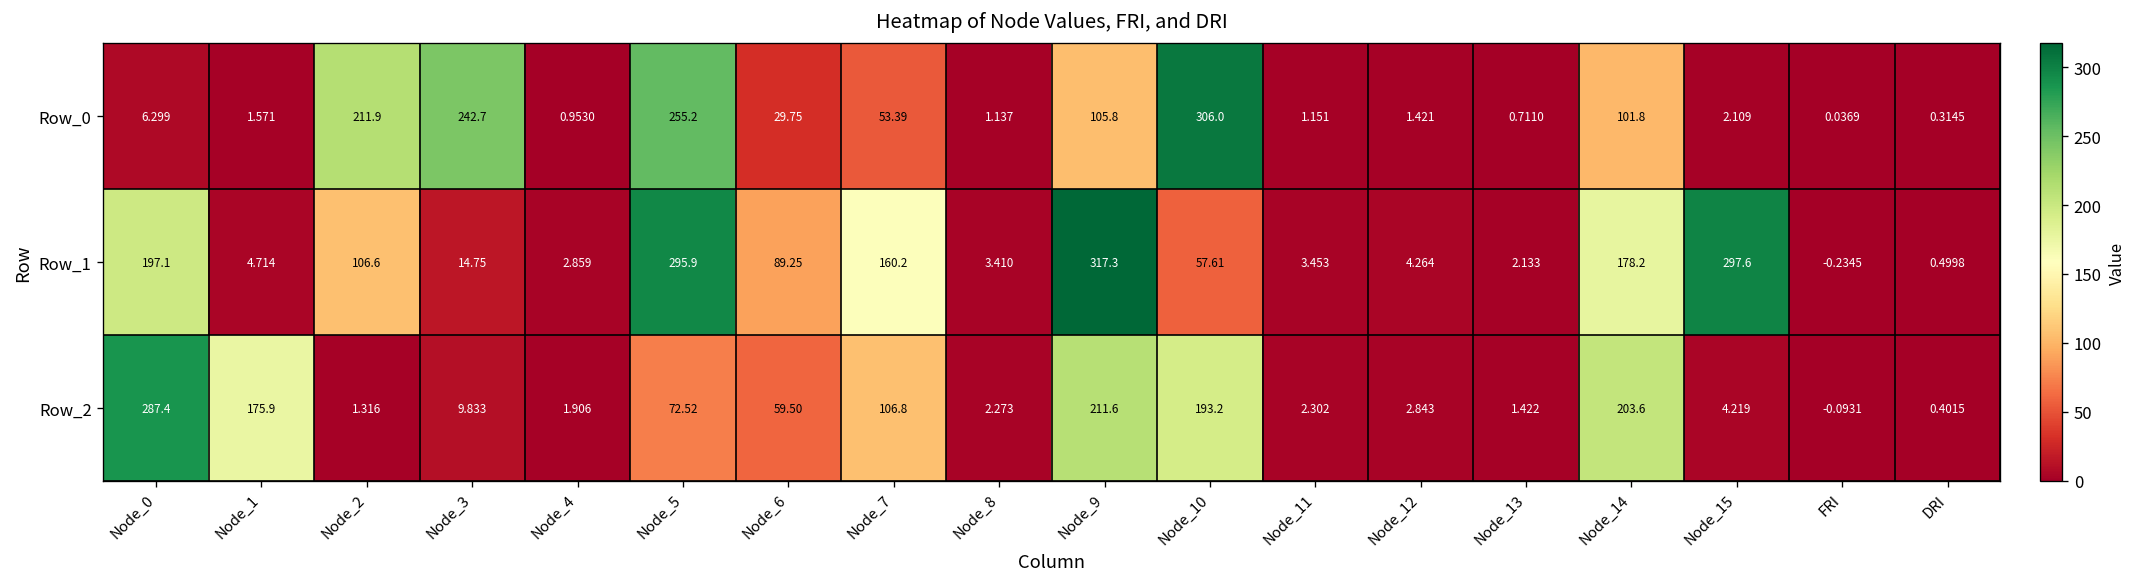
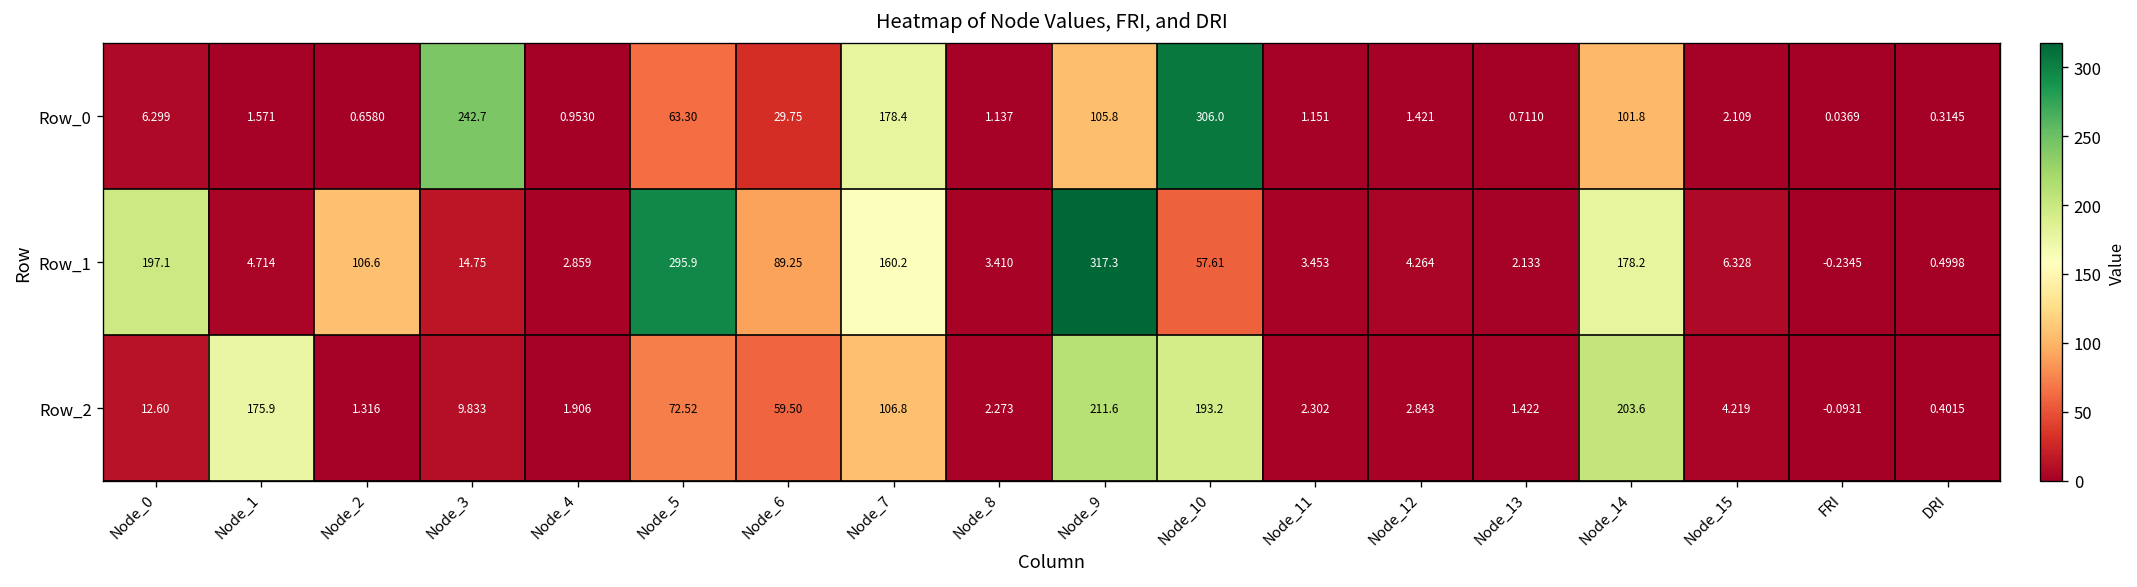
  {
    "Row_0": {
      "Node_0": 6.299,
      "Node_1": 1.571,
-     "Node_2": 211.9,
+     "Node_2": 0.6580,
      "Node_3": 242.7,
      "Node_4": 0.9530,
-     "Node_5": 255.2,
+     "Node_5": 63.30,
      "Node_6": 29.75,
-     "Node_7": 53.39,
+     "Node_7": 178.4,
      "Node_8": 1.137,
      "Node_9": 105.8,
      "Node_10": 306.0,
      "Node_11": 1.151,
      "Node_12": 1.421,
      "Node_13": 0.7110,
      "Node_14": 101.8,
      "Node_15": 2.109,
      "FRI": 0.0369,
      "DRI": 0.3145
    },
    "Row_1": {
      "Node_0": 197.1,
      "Node_1": 4.714,
      "Node_2": 106.6,
      "Node_3": 14.75,
      "Node_4": 2.859,
      "Node_5": 295.9,
      "Node_6": 89.25,
      "Node_7": 160.2,
      "Node_8": 3.410,
      "Node_9": 317.3,
      "Node_10": 57.61,
      "Node_11": 3.453,
      "Node_12": 4.264,
      "Node_13": 2.133,
      "Node_14": 178.2,
-     "Node_15": 297.6,
+     "Node_15": 6.328,
      "FRI": -0.2345,
      "DRI": 0.4998
    },
    "Row_2": {
-     "Node_0": 287.4,
+     "Node_0": 12.60,
      "Node_1": 175.9,
      "Node_2": 1.316,
      "Node_3": 9.833,
      "Node_4": 1.906,
      "Node_5": 72.52,
      "Node_6": 59.50,
      "Node_7": 106.8,
      "Node_8": 2.273,
      "Node_9": 211.6,
      "Node_10": 193.2,
      "Node_11": 2.302,
      "Node_12": 2.843,
      "Node_13": 1.422,
      "Node_14": 203.6,
      "Node_15": 4.219,
      "FRI": -0.0931,
      "DRI": 0.4015
    }
  }
